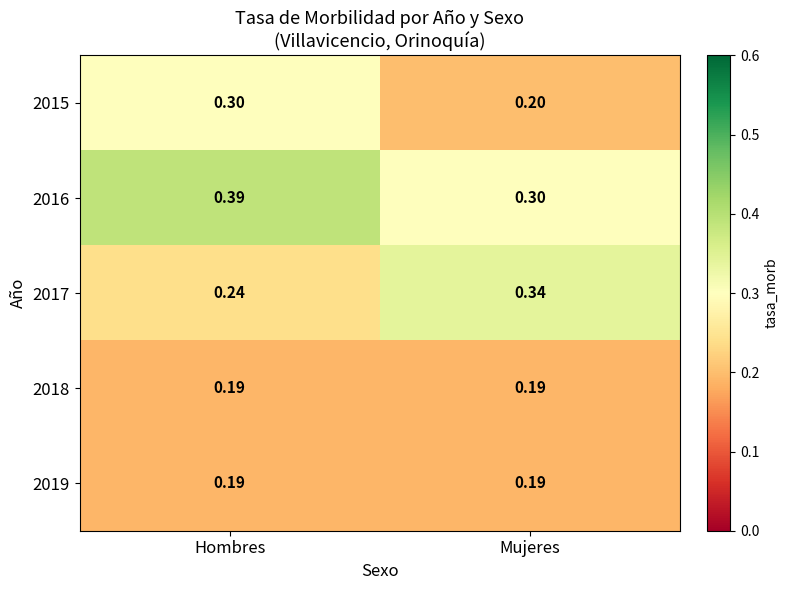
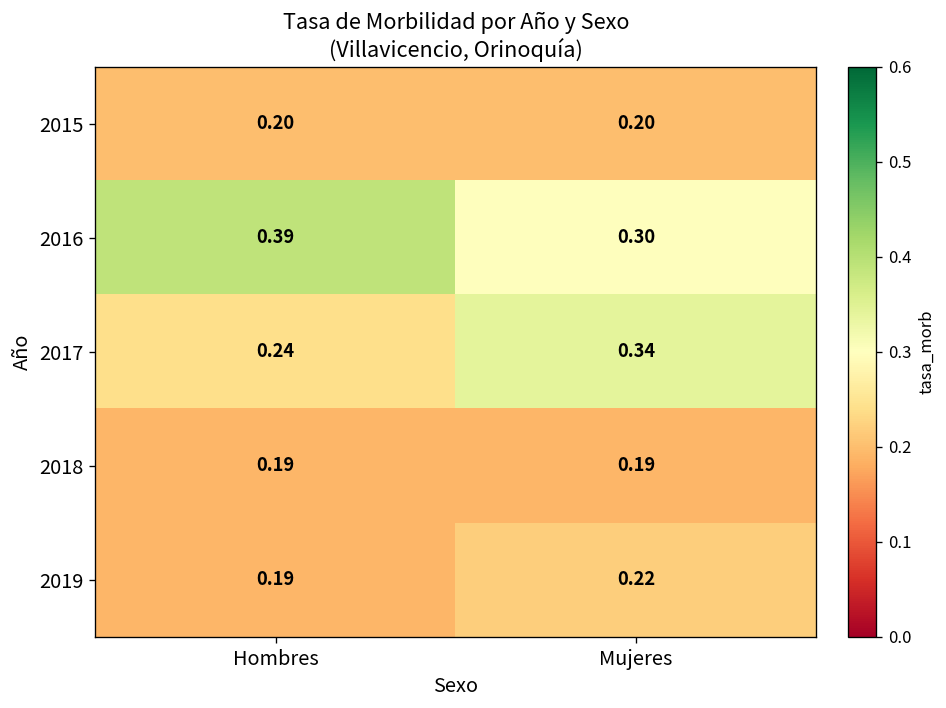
  {
    "2015": {
-     "Hombres": 0.30,
+     "Hombres": 0.20,
      "Mujeres": 0.20
    },
    "2016": {
      "Hombres": 0.39,
      "Mujeres": 0.30
    },
    "2017": {
      "Hombres": 0.24,
      "Mujeres": 0.34
    },
    "2018": {
      "Hombres": 0.19,
      "Mujeres": 0.19
    },
    "2019": {
      "Hombres": 0.19,
-     "Mujeres": 0.19
+     "Mujeres": 0.22
    }
  }
